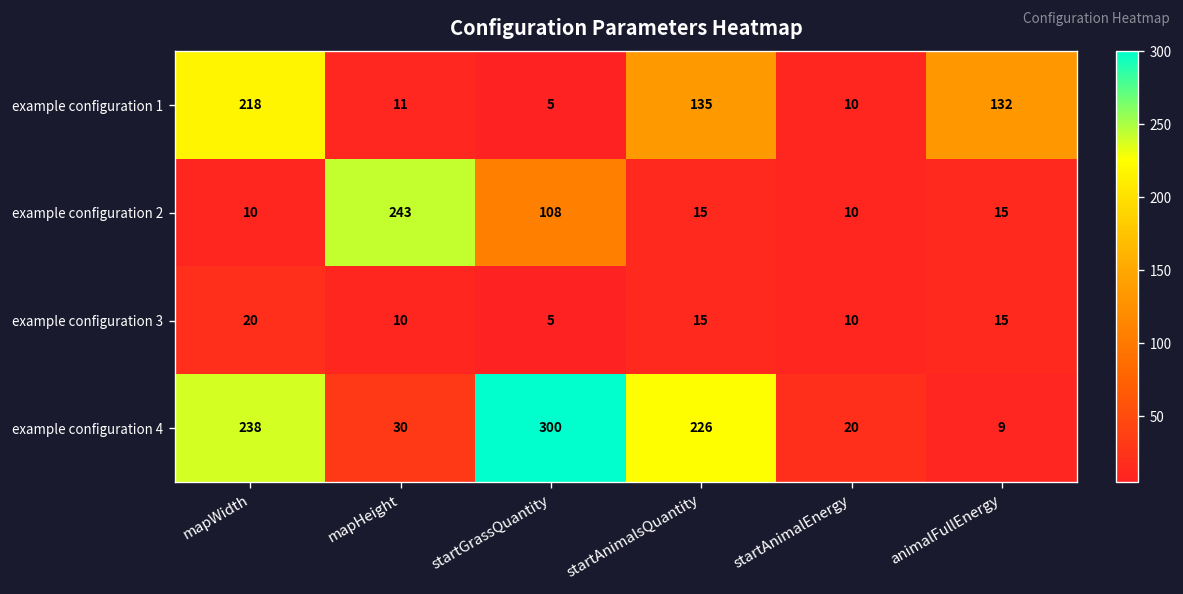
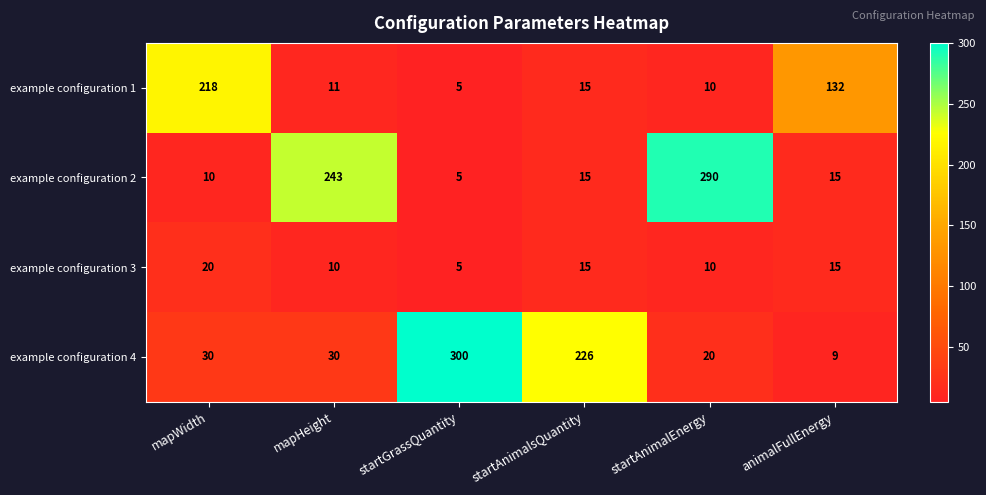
  {
    "example configuration 1": {
      "mapWidth": 218,
      "mapHeight": 11,
      "startGrassQuantity": 5,
-     "startAnimalsQuantity": 135,
+     "startAnimalsQuantity": 15,
      "startAnimalEnergy": 10,
      "animalFullEnergy": 132
    },
    "example configuration 2": {
      "mapWidth": 10,
      "mapHeight": 243,
-     "startGrassQuantity": 108,
+     "startGrassQuantity": 5,
      "startAnimalsQuantity": 15,
-     "startAnimalEnergy": 10,
+     "startAnimalEnergy": 290,
      "animalFullEnergy": 15
    },
    "example configuration 3": {
      "mapWidth": 20,
      "mapHeight": 10,
      "startGrassQuantity": 5,
      "startAnimalsQuantity": 15,
      "startAnimalEnergy": 10,
      "animalFullEnergy": 15
    },
    "example configuration 4": {
-     "mapWidth": 238,
+     "mapWidth": 30,
      "mapHeight": 30,
      "startGrassQuantity": 300,
      "startAnimalsQuantity": 226,
      "startAnimalEnergy": 20,
      "animalFullEnergy": 9
    }
  }
